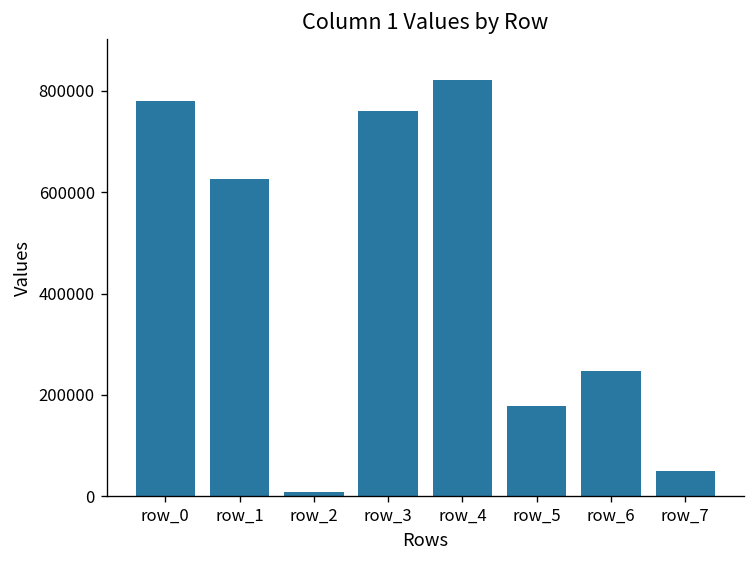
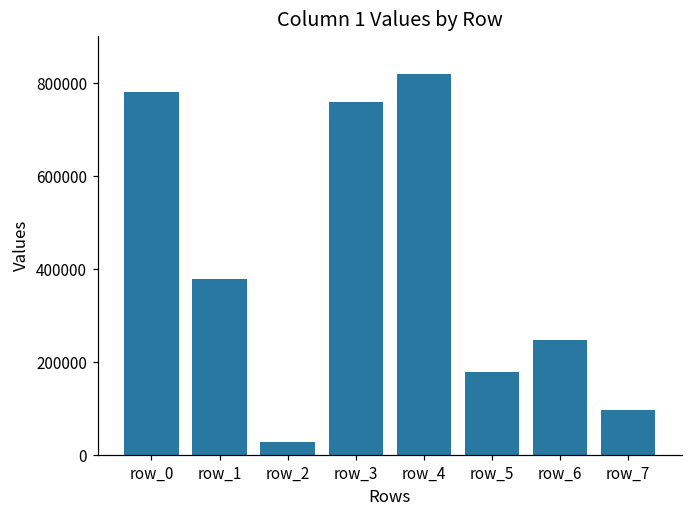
  {
    "row_0": 780000,
-   "row_1": 630000,
-   "row_2": 10000,
+   "row_1": 380000,
+   "row_2": 30000,
    "row_3": 760000,
    "row_4": 820000,
    "row_5": 180000,
    "row_6": 250000,
-   "row_7": 50000
+   "row_7": 100000
  }
